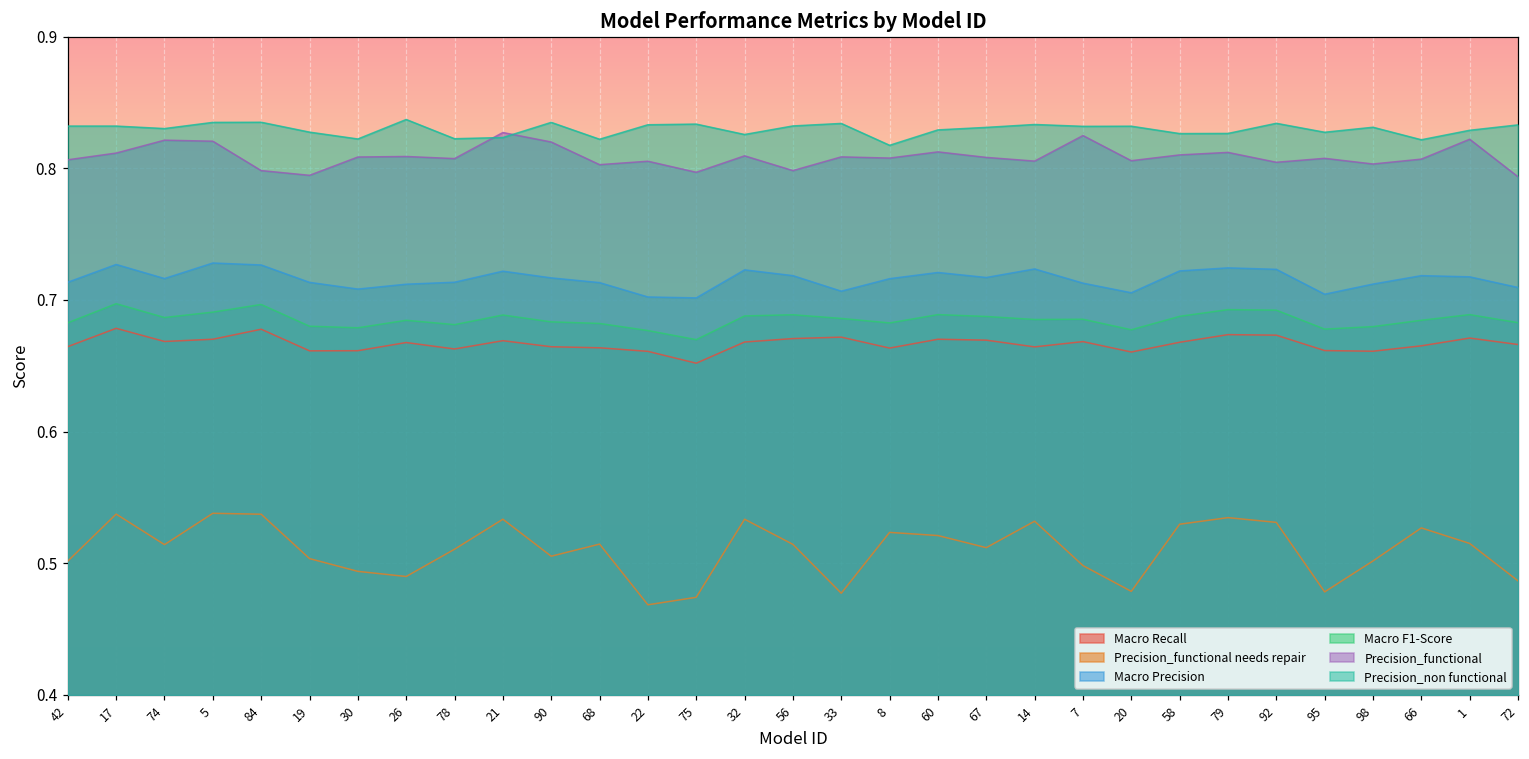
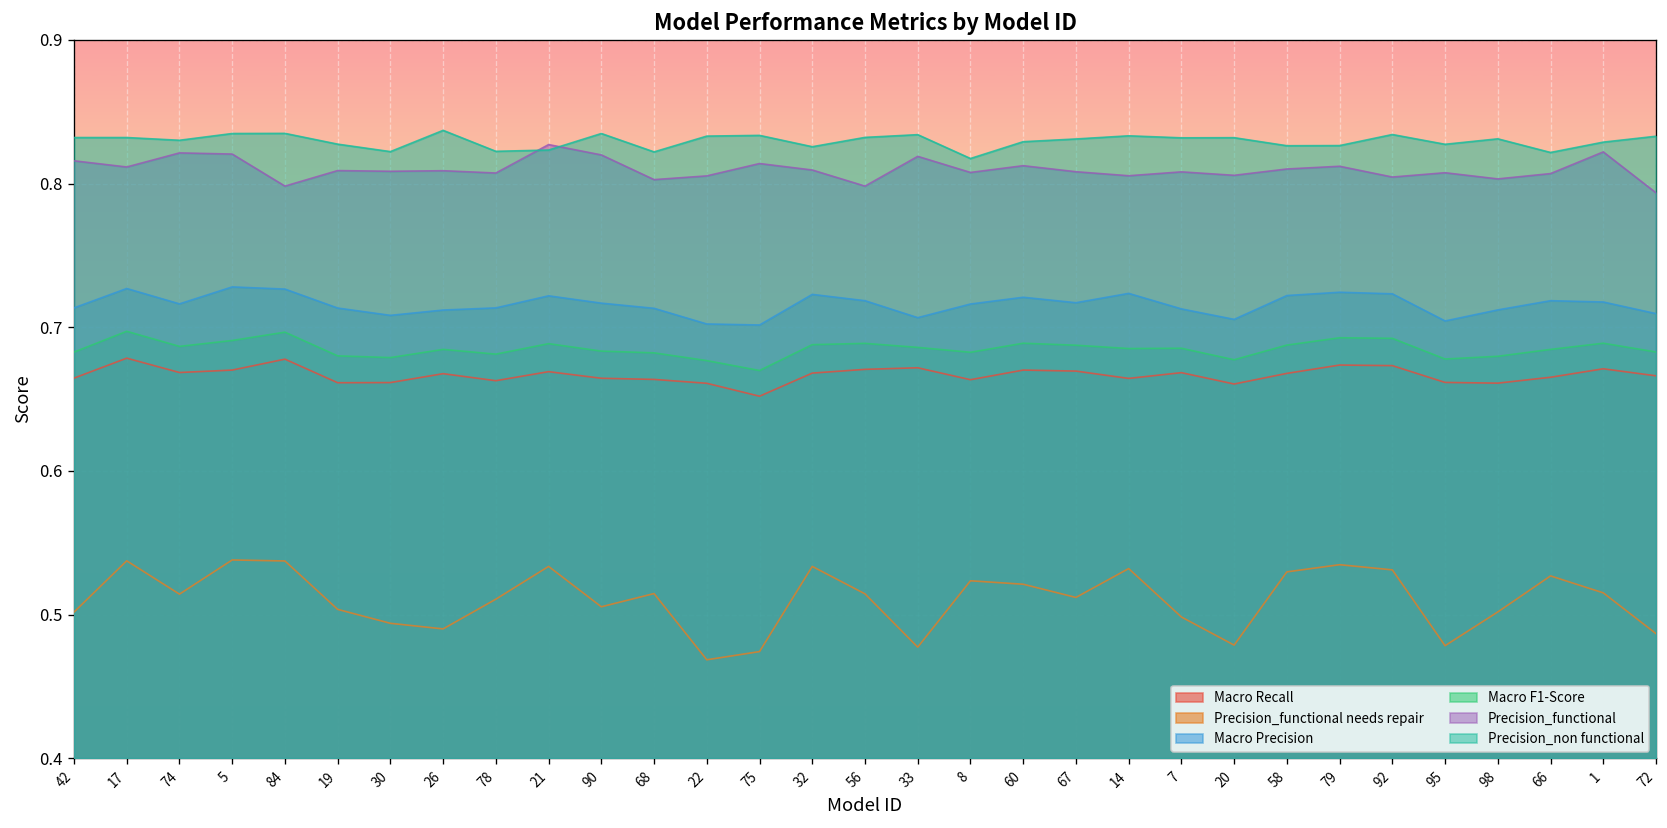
  {
    "Precision_functional": {
-     "42": 0.807,
+     "42": 0.816,
      "17": 0.812,
      "74": 0.821,
      "5": 0.821,
      "84": 0.798,
-     "19": 0.795,
+     "19": 0.809,
      "30": 0.809,
      "26": 0.809,
      "78": 0.807,
      "21": 0.827,
      "90": 0.820,
      "68": 0.803,
      "22": 0.805,
-     "75": 0.797,
+     "75": 0.814,
      "32": 0.810,
      "56": 0.798,
-     "33": 0.809,
+     "33": 0.819,
      "8": 0.808,
      "60": 0.813,
      "67": 0.808,
      "14": 0.806,
-     "7": 0.825,
+     "7": 0.808,
      "20": 0.806,
      "58": 0.810,
      "79": 0.812,
      "92": 0.805,
      "95": 0.808,
      "98": 0.803,
      "66": 0.807,
      "1": 0.822,
      "72": 0.794
    }
  }
